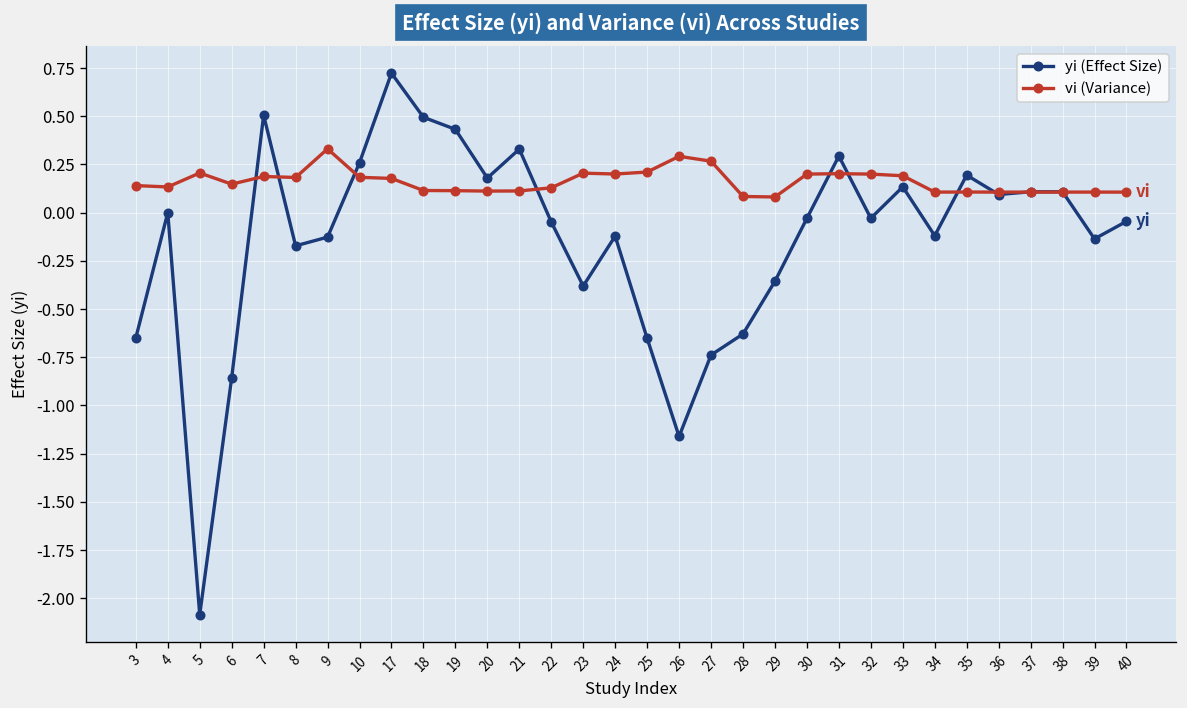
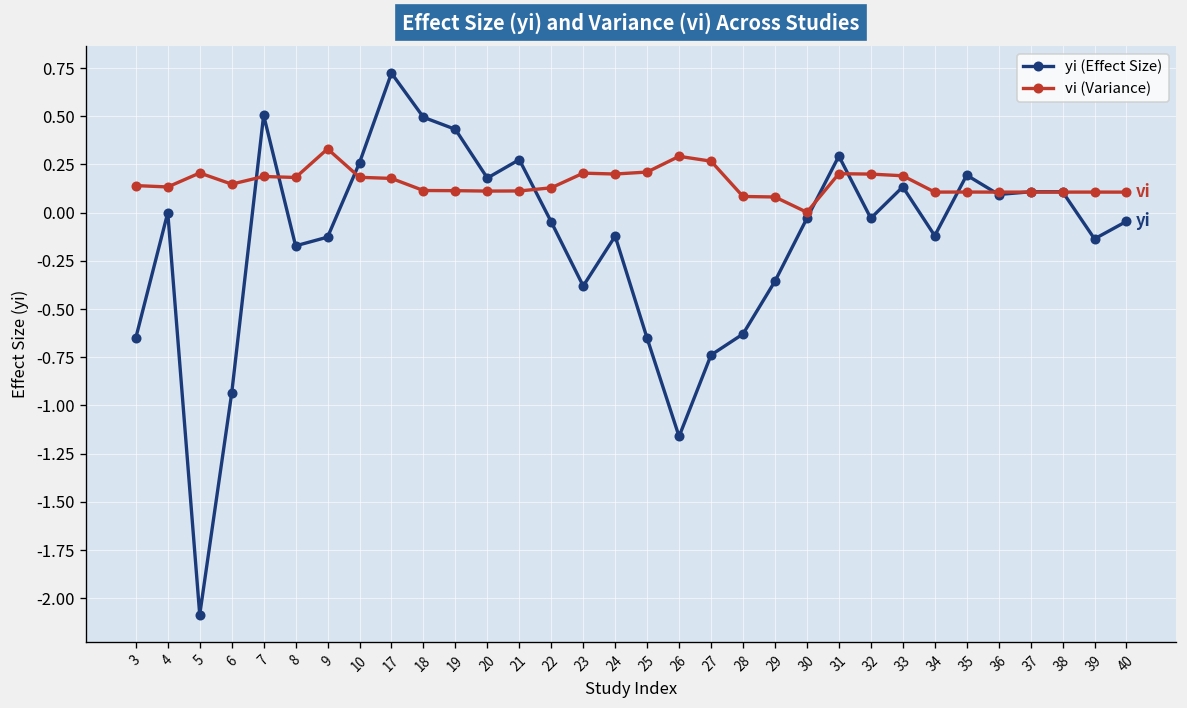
  {
    "yi (Effect Size)": {
      "3": -0.65,
      "4": 0.00,
      "5": -2.09,
-     "6": -0.86,
+     "6": -0.94,
      "7": 0.51,
      "8": -0.17,
      "9": -0.13,
      "10": 0.26,
      "17": 0.72,
      "18": 0.49,
      "19": 0.43,
      "20": 0.18,
-     "21": 0.33,
+     "21": 0.28,
      "22": -0.05,
      "23": -0.38,
      "24": -0.12,
      "25": -0.65,
      "26": -1.16,
      "27": -0.74,
      "28": -0.63,
      "29": -0.36,
      "30": -0.03,
      "31": 0.29,
      "32": -0.03,
      "33": 0.13,
      "34": -0.12,
      "35": 0.19,
      "39": -0.14,
      "40": -0.05
    },
    "vi (Variance)": {
      "3": 0.14,
      "4": 0.13,
      "5": 0.21,
      "6": 0.15,
      "7": 0.19,
      "8": 0.18,
      "9": 0.33,
      "10": 0.18,
      "17": 0.18,
      "18": 0.11,
      "19": 0.11,
      "20": 0.11,
      "21": 0.11,
      "22": 0.13,
      "23": 0.20,
      "24": 0.20,
      "25": 0.21,
      "26": 0.29,
      "27": 0.27,
      "28": 0.08,
      "29": 0.08,
-     "30": 0.20,
+     "30": 0.00,
      "31": 0.20,
      "32": 0.20,
      "33": 0.19,
      "34": 0.11,
      "35": 0.11,
      "39": 0.11,
      "40": 0.11
    }
  }
